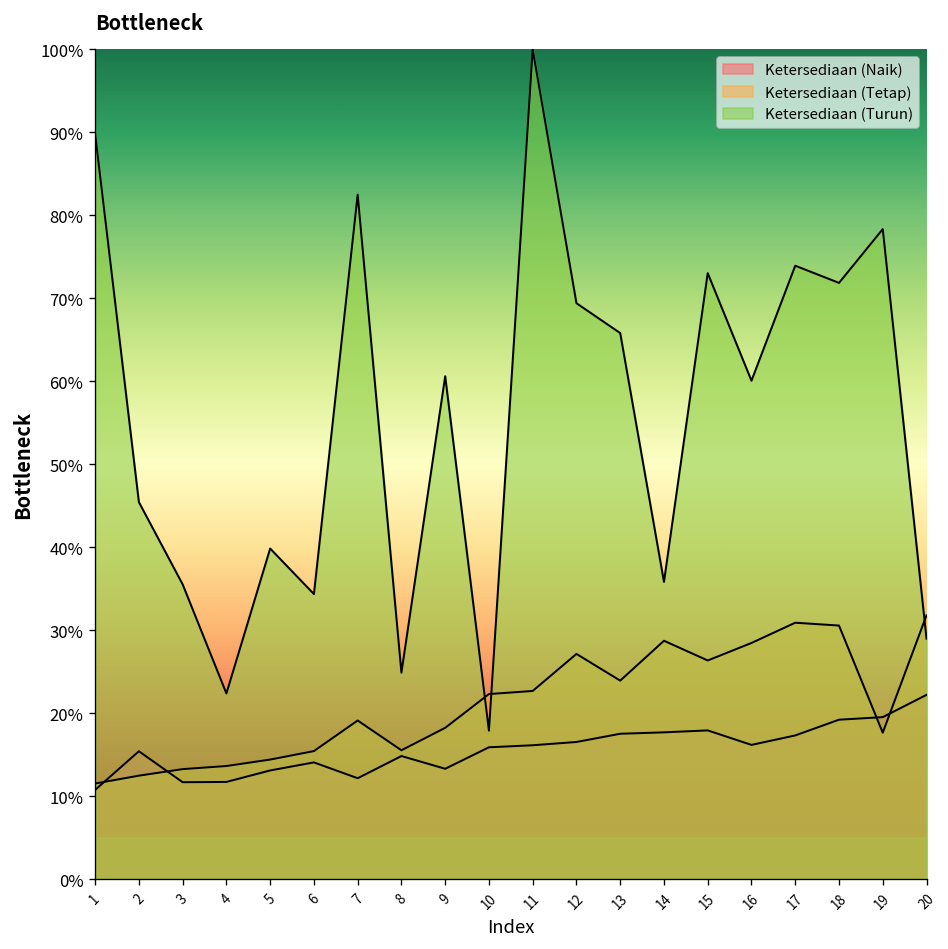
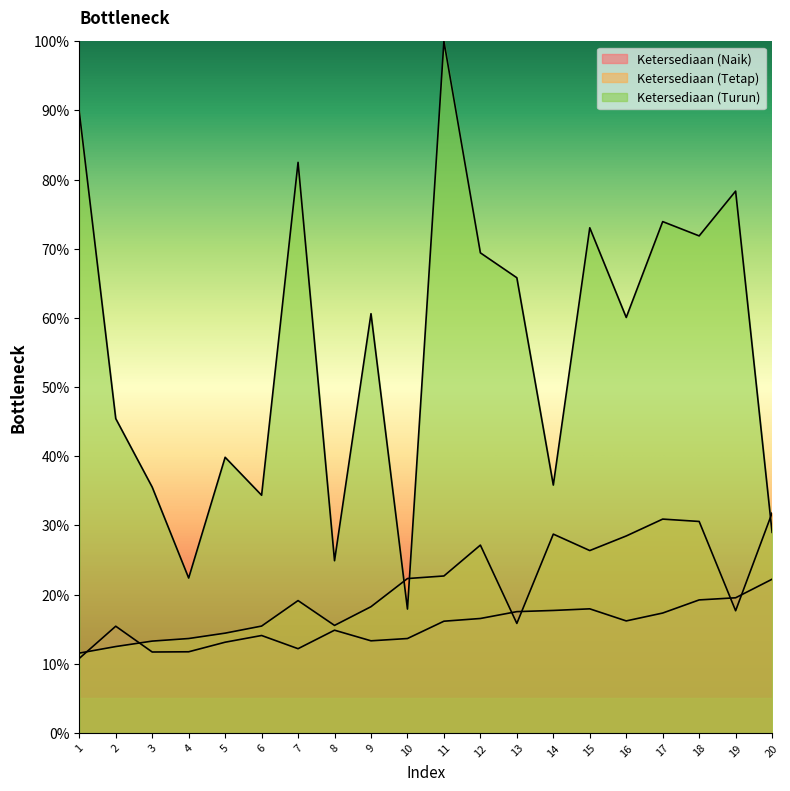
  {
    "Ketersediaan (Naik)": {
      "1": "11%",
      "2": "15%",
      "3": "12%",
      "4": "12%",
      "5": "13%",
      "6": "14%",
      "7": "12%",
      "8": "15%",
      "9": "13%",
-     "10": "16%",
+     "10": "14%",
      "11": "16%",
      "12": "17%",
      "13": "18%",
      "14": "18%",
      "15": "18%",
      "16": "16%",
      "17": "17%",
      "18": "19%",
      "19": "20%",
      "20": "22%"
    },
    "Ketersediaan (Tetap)": {
      "1": "12%",
      "2": "12%",
      "3": "13%",
      "4": "14%",
      "5": "14%",
      "6": "15%",
      "7": "19%",
      "8": "16%",
      "9": "18%",
      "10": "22%",
      "11": "23%",
      "12": "27%",
-     "13": "24%",
+     "13": "16%",
      "14": "29%",
      "15": "26%",
      "16": "28%",
      "17": "31%",
      "18": "31%",
      "19": "18%",
      "20": "32%"
    },
    "Ketersediaan (Turun)": {
      "1": "90%",
      "2": "45%",
      "3": "36%",
      "4": "22%",
      "5": "40%",
      "6": "34%",
      "7": "82%",
      "8": "25%",
      "9": "61%",
      "10": "18%",
      "11": "100%",
      "12": "69%",
      "13": "66%",
      "14": "36%",
      "15": "73%",
      "16": "60%",
      "17": "74%",
      "18": "72%",
      "19": "78%",
      "20": "29%"
    }
  }
